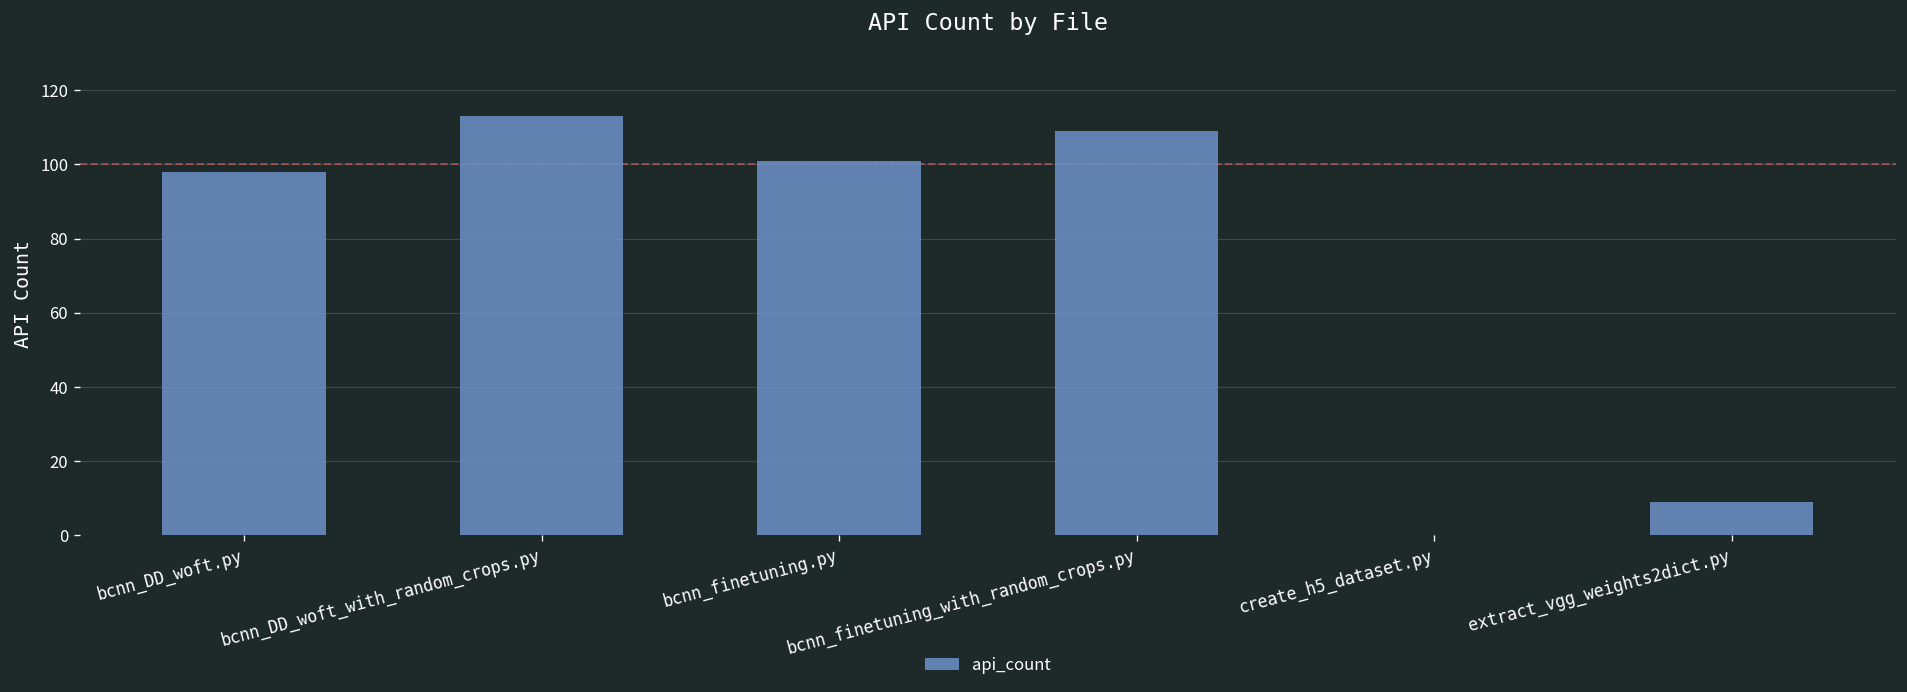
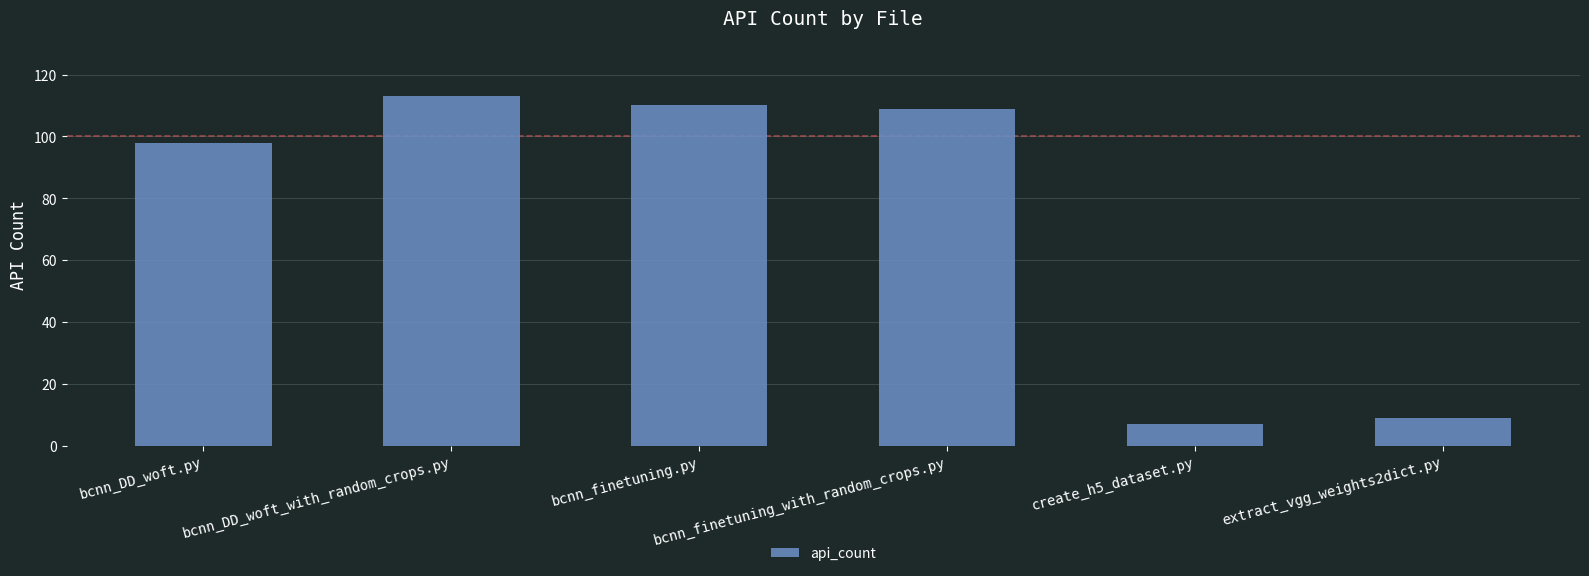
  {
    "bcnn_DD_woft.py": 98,
    "bcnn_DD_woft_with_random_crops.py": 113,
-   "bcnn_finetuning.py": 101,
+   "bcnn_finetuning.py": 110,
    "bcnn_finetuning_with_random_crops.py": 109,
-   "create_h5_dataset.py": 0,
+   "create_h5_dataset.py": 7,
    "extract_vgg_weights2dict.py": 9
  }
